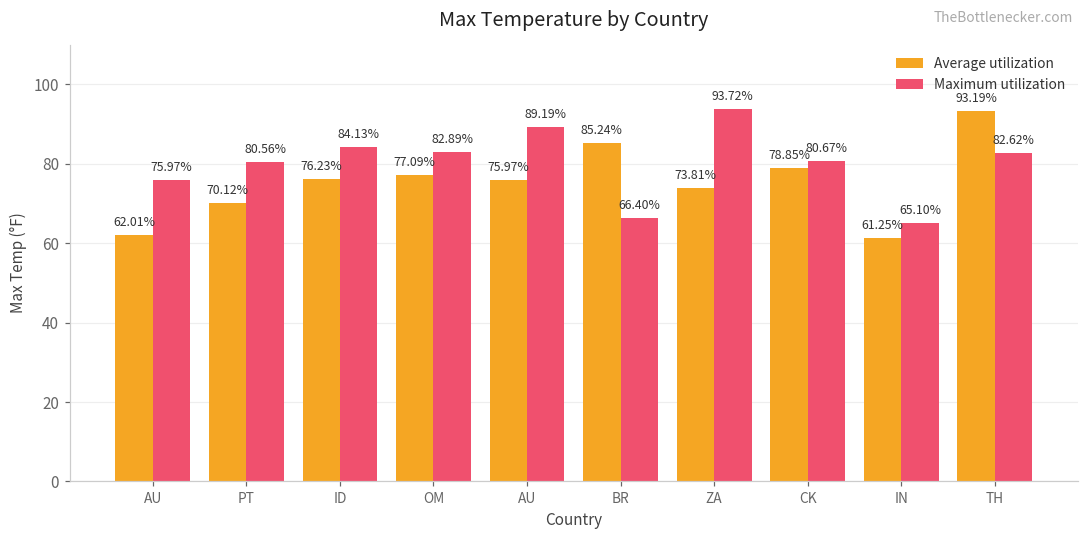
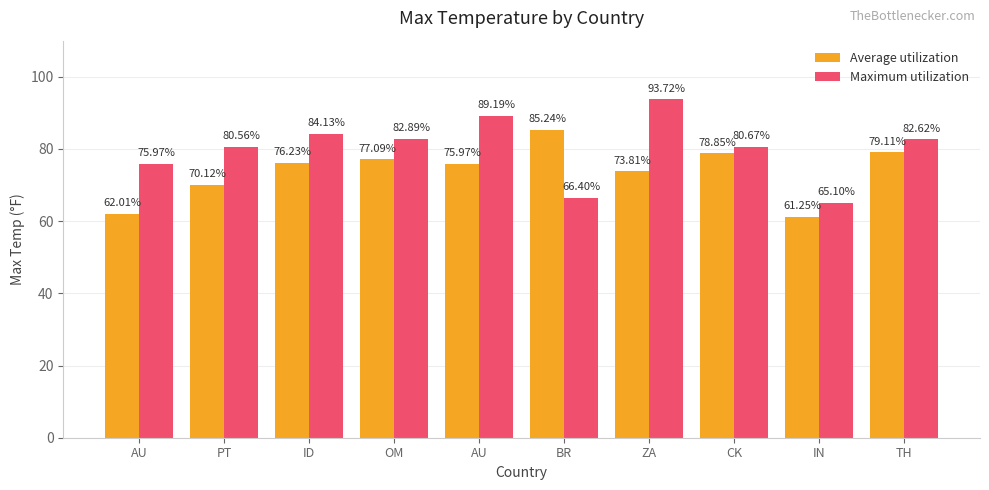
  {
    "Average utilization": {
      "PT": "70.12%",
      "ID": "76.23%",
      "OM": "77.09%",
      "BR": "85.24%",
      "ZA": "73.81%",
      "CK": "78.85%",
      "IN": "61.25%",
-     "TH": "93.19%"
+     "TH": "79.11%"
    },
    "Maximum utilization": {
      "PT": "80.56%",
      "ID": "84.13%",
      "OM": "82.89%",
      "BR": "66.40%",
      "ZA": "93.72%",
      "CK": "80.67%",
      "IN": "65.10%",
      "TH": "82.62%"
    }
  }
